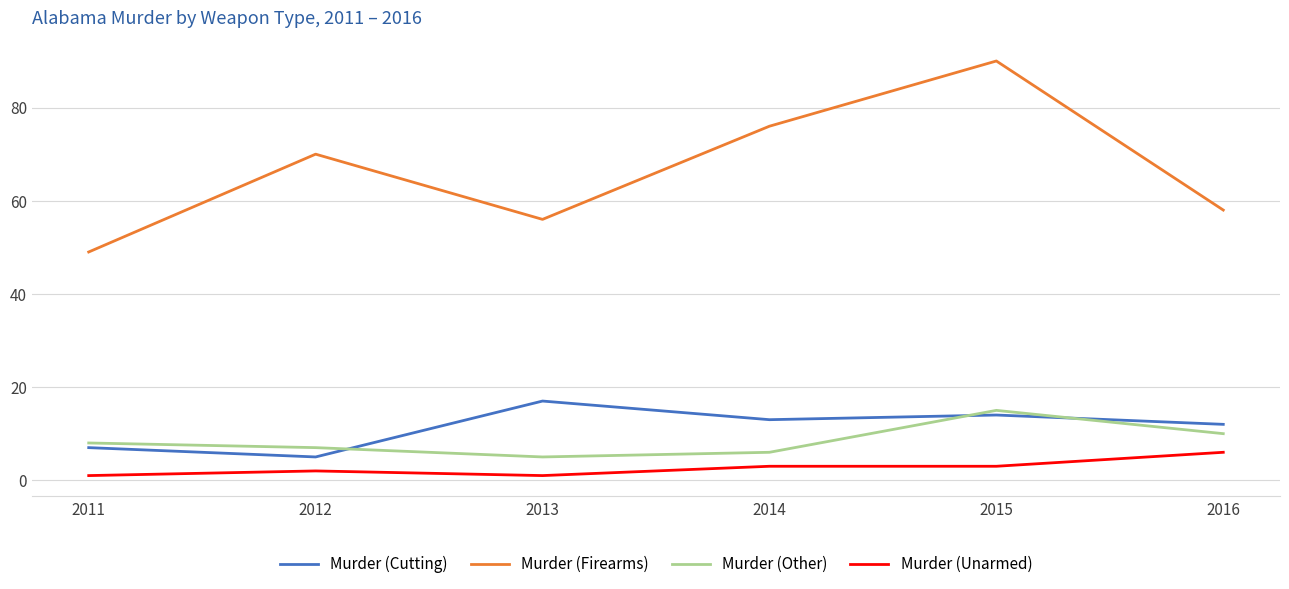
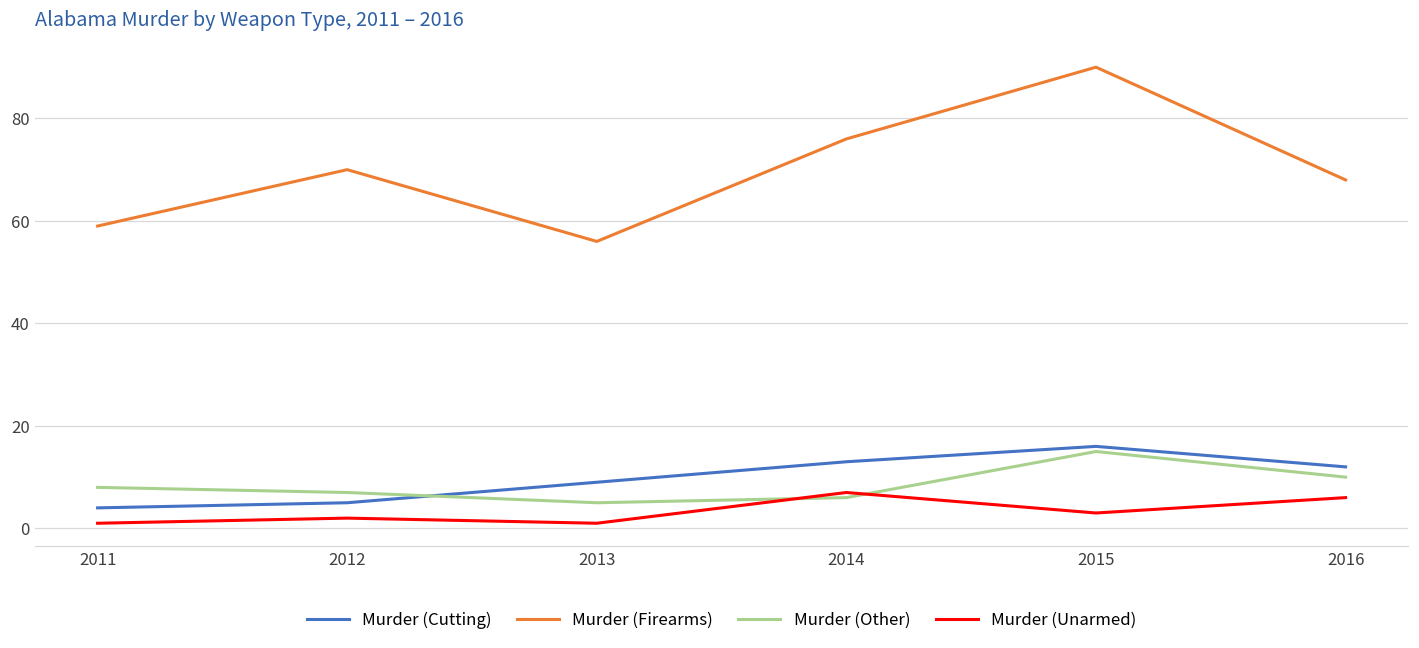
  {
    "Murder (Cutting)": {
-     "2011": 7,
+     "2011": 4,
      "2012": 5,
-     "2013": 17,
+     "2013": 9,
      "2014": 13,
-     "2015": 14,
+     "2015": 16,
      "2016": 12
    },
    "Murder (Firearms)": {
-     "2011": 49,
+     "2011": 59,
      "2012": 70,
      "2013": 56,
      "2014": 76,
      "2015": 90,
-     "2016": 58
+     "2016": 68
    },
    "Murder (Other)": {
      "2011": 8,
      "2012": 7,
      "2013": 5,
      "2014": 6,
      "2015": 15,
      "2016": 10
    },
    "Murder (Unarmed)": {
      "2011": 1,
      "2012": 2,
      "2013": 1,
-     "2014": 3,
+     "2014": 7,
      "2015": 3,
      "2016": 6
    }
  }
